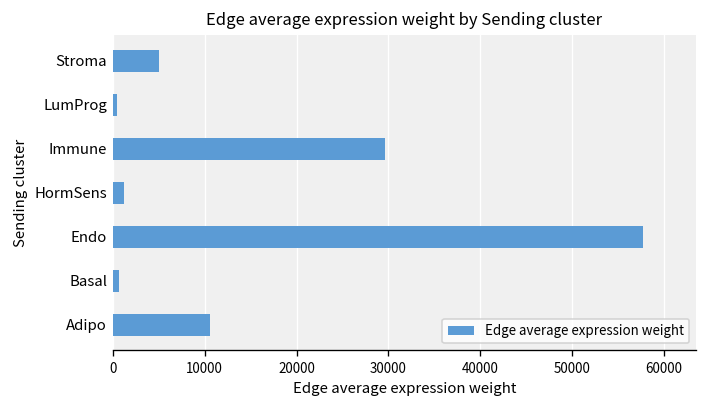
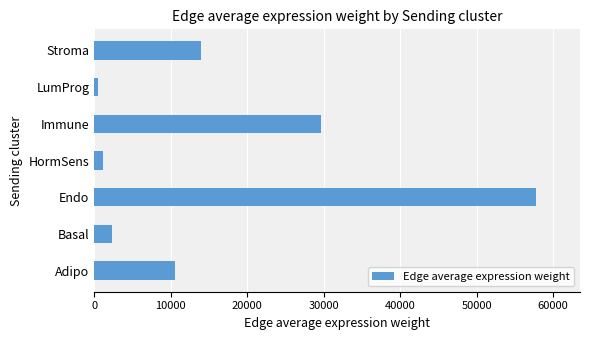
  {
-   "Stroma": 5000,
+   "Stroma": 14000,
    "LumProg": 0,
    "Immune": 30000,
    "HormSens": 1000,
    "Endo": 58000,
-   "Basal": 1000,
+   "Basal": 2000,
    "Adipo": 11000
  }
